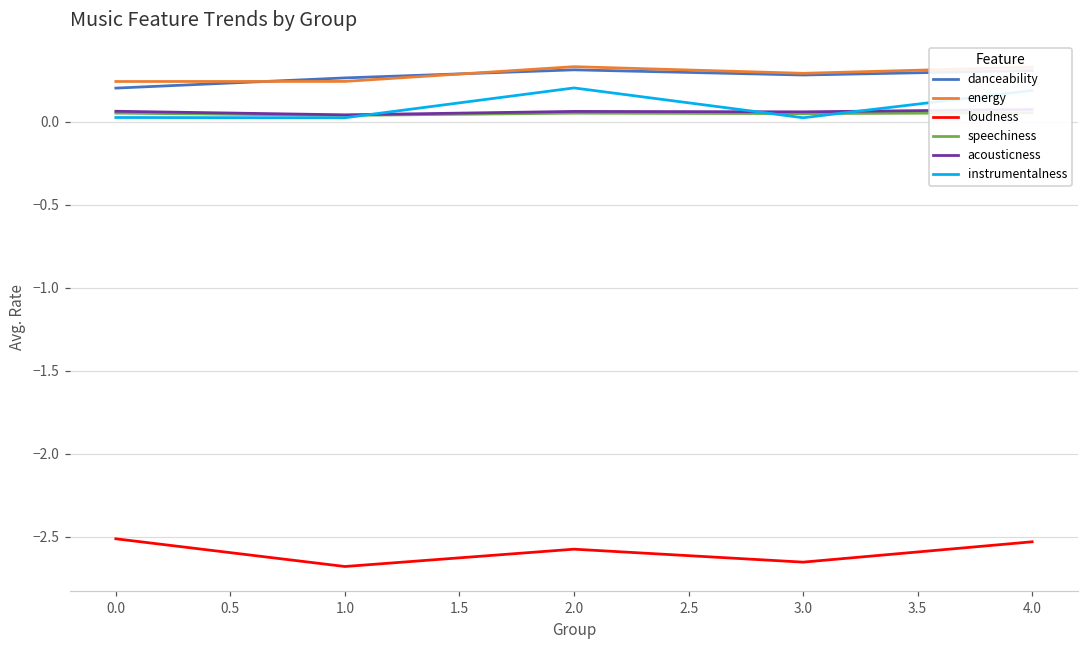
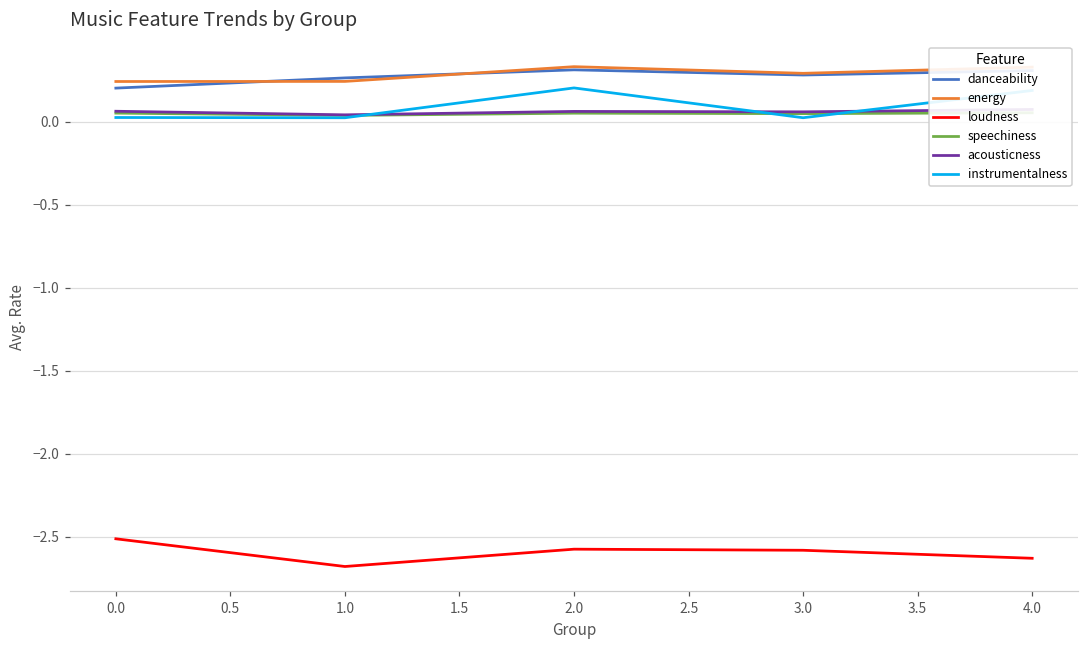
  {
    "danceability": {
      "0.0": 0.20,
      "1.0": 0.26,
      "2.0": 0.31
    },
    "energy": {
      "0.0": 0.24,
      "1.0": 0.24,
      "2.0": 0.33
    },
    "loudness": {
      "0.0": -2.51,
      "1.0": -2.68,
      "2.0": -2.57,
-     "3.0": -2.65,
-     "4.0": -2.53
+     "3.0": -2.58,
+     "4.0": -2.63
    },
    "instrumentalness": {
      "0.0": 0.03,
      "2.0": 0.20,
      "3.0": 0.02
    }
  }
